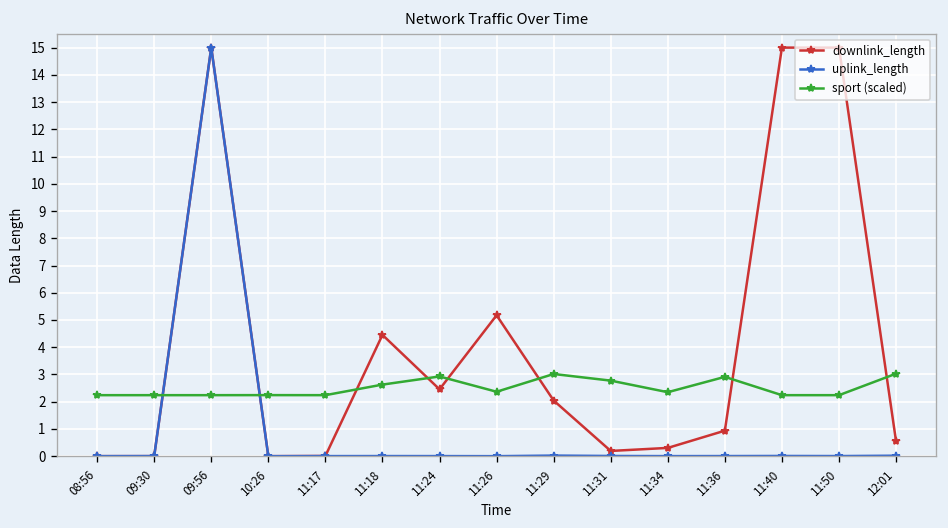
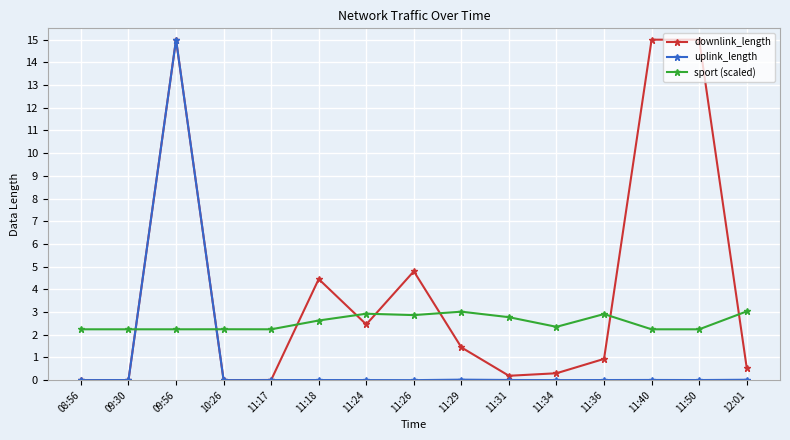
  {
    "downlink_length": {
      "11:18": 4.5,
      "11:24": 2.5,
-     "11:26": 5.2,
-     "11:29": 2.0,
+     "11:26": 4.8,
+     "11:29": 1.4,
      "11:31": 0.2,
      "11:34": 0.3,
      "11:36": 0.9,
      "11:40": 15.0,
      "12:01": 0.5
    },
    "uplink_length": {
      "11:18": 0.0,
      "11:24": 0.0,
      "11:26": 0.0,
      "11:29": 0.0,
      "11:31": 0.0,
      "11:34": 0.0,
      "11:36": 0.0,
      "11:40": 0.0,
      "11:50": 0.0,
      "12:01": 0.0
    },
    "sport (scaled)": {
      "08:56": 2.2,
      "09:30": 2.2,
      "09:56": 2.2,
      "10:26": 2.2,
      "11:17": 2.2,
      "11:18": 2.6,
      "11:24": 2.9,
-     "11:26": 2.4,
+     "11:26": 2.9,
      "11:29": 3.0,
      "11:31": 2.8,
      "11:34": 2.3,
      "11:36": 2.9,
      "11:40": 2.2,
      "11:50": 2.2,
      "12:01": 3.0
    }
  }
